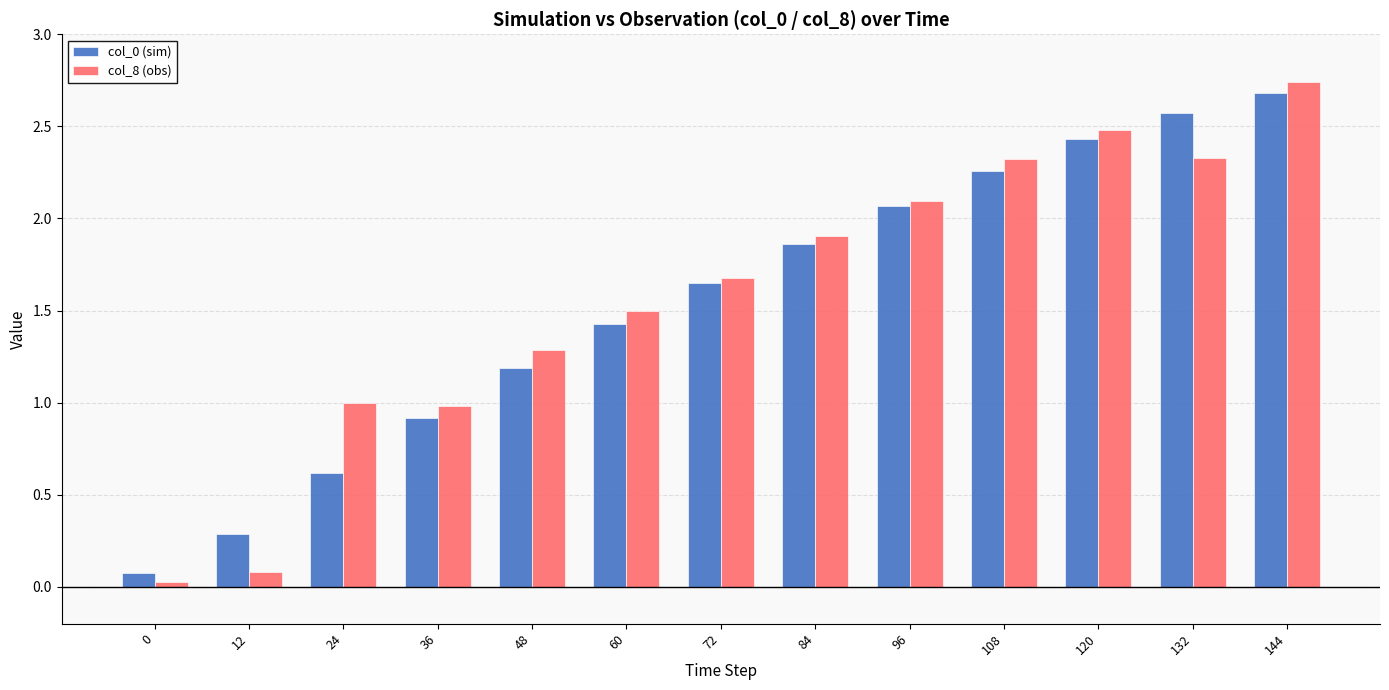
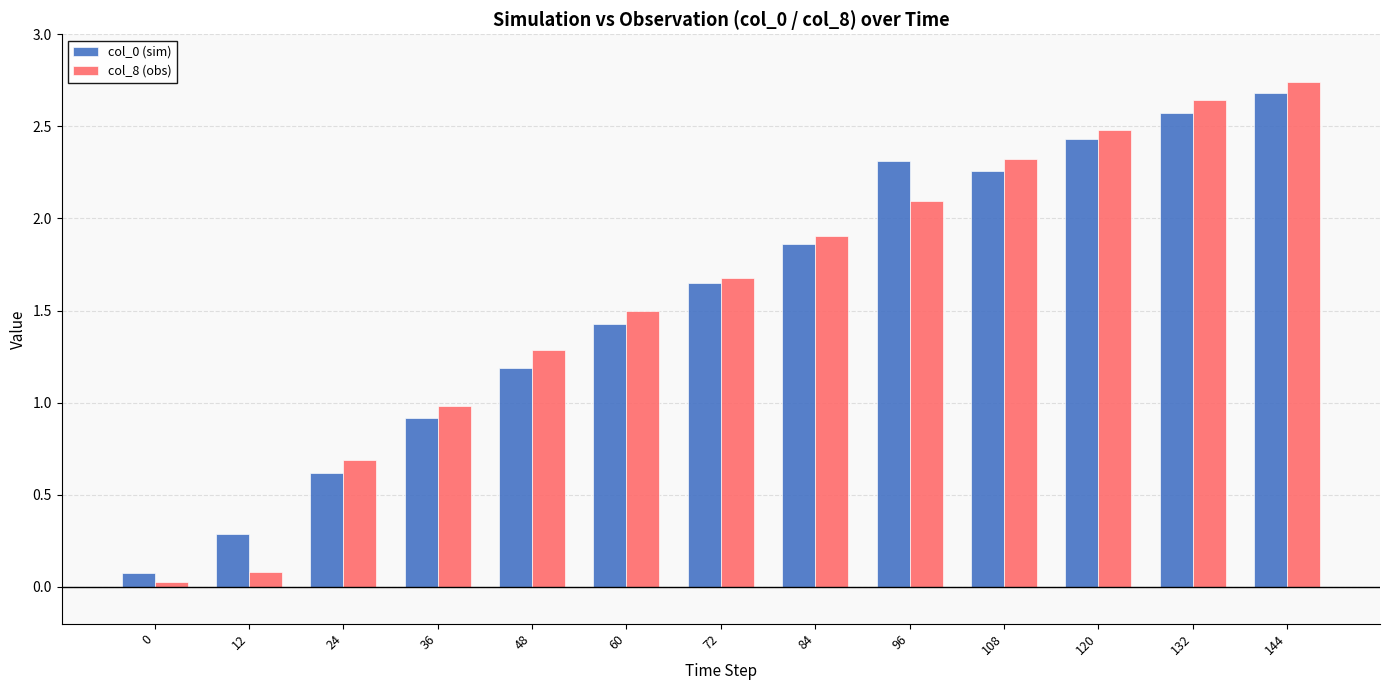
  {
    "col_0 (sim)": {
      "0": 0.08,
      "12": 0.29,
      "24": 0.62,
      "36": 0.92,
      "48": 1.19,
      "60": 1.43,
      "72": 1.65,
      "84": 1.86,
-     "96": 2.07,
+     "96": 2.31,
      "108": 2.26,
      "120": 2.43,
      "132": 2.57,
      "144": 2.68
    },
    "col_8 (obs)": {
      "0": 0.03,
      "12": 0.08,
-     "24": 1.00,
+     "24": 0.69,
      "36": 0.98,
      "48": 1.28,
      "60": 1.50,
      "72": 1.68,
      "84": 1.91,
      "96": 2.09,
      "108": 2.32,
      "120": 2.48,
-     "132": 2.33,
+     "132": 2.64,
      "144": 2.74
    }
  }
